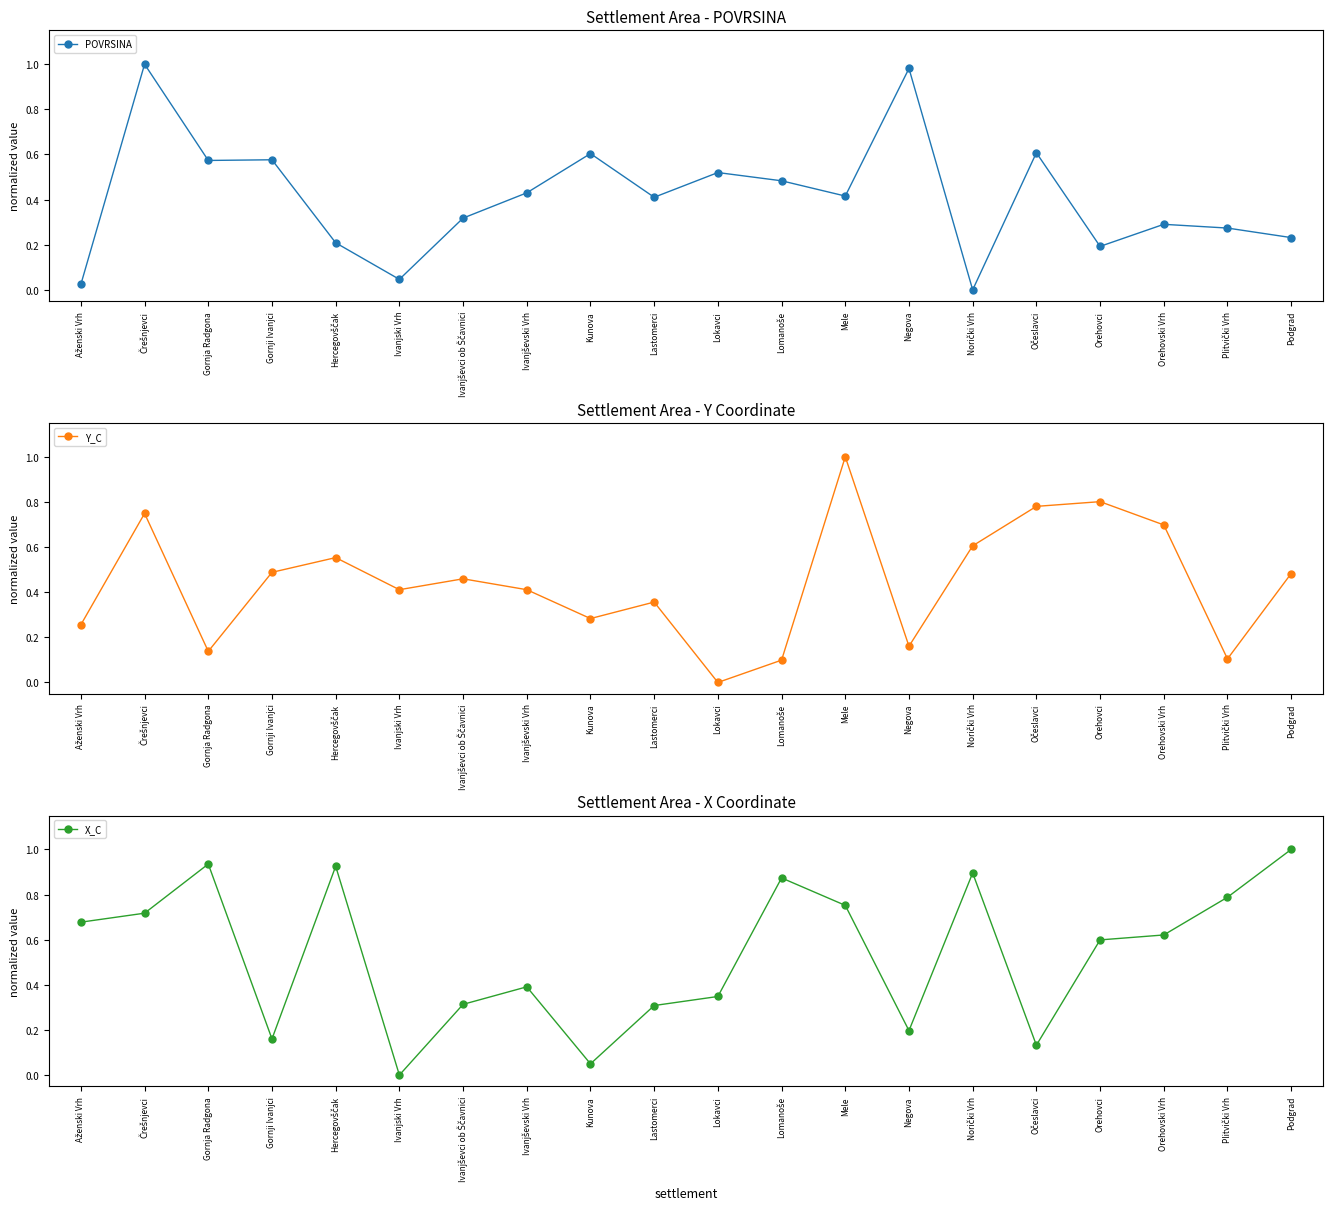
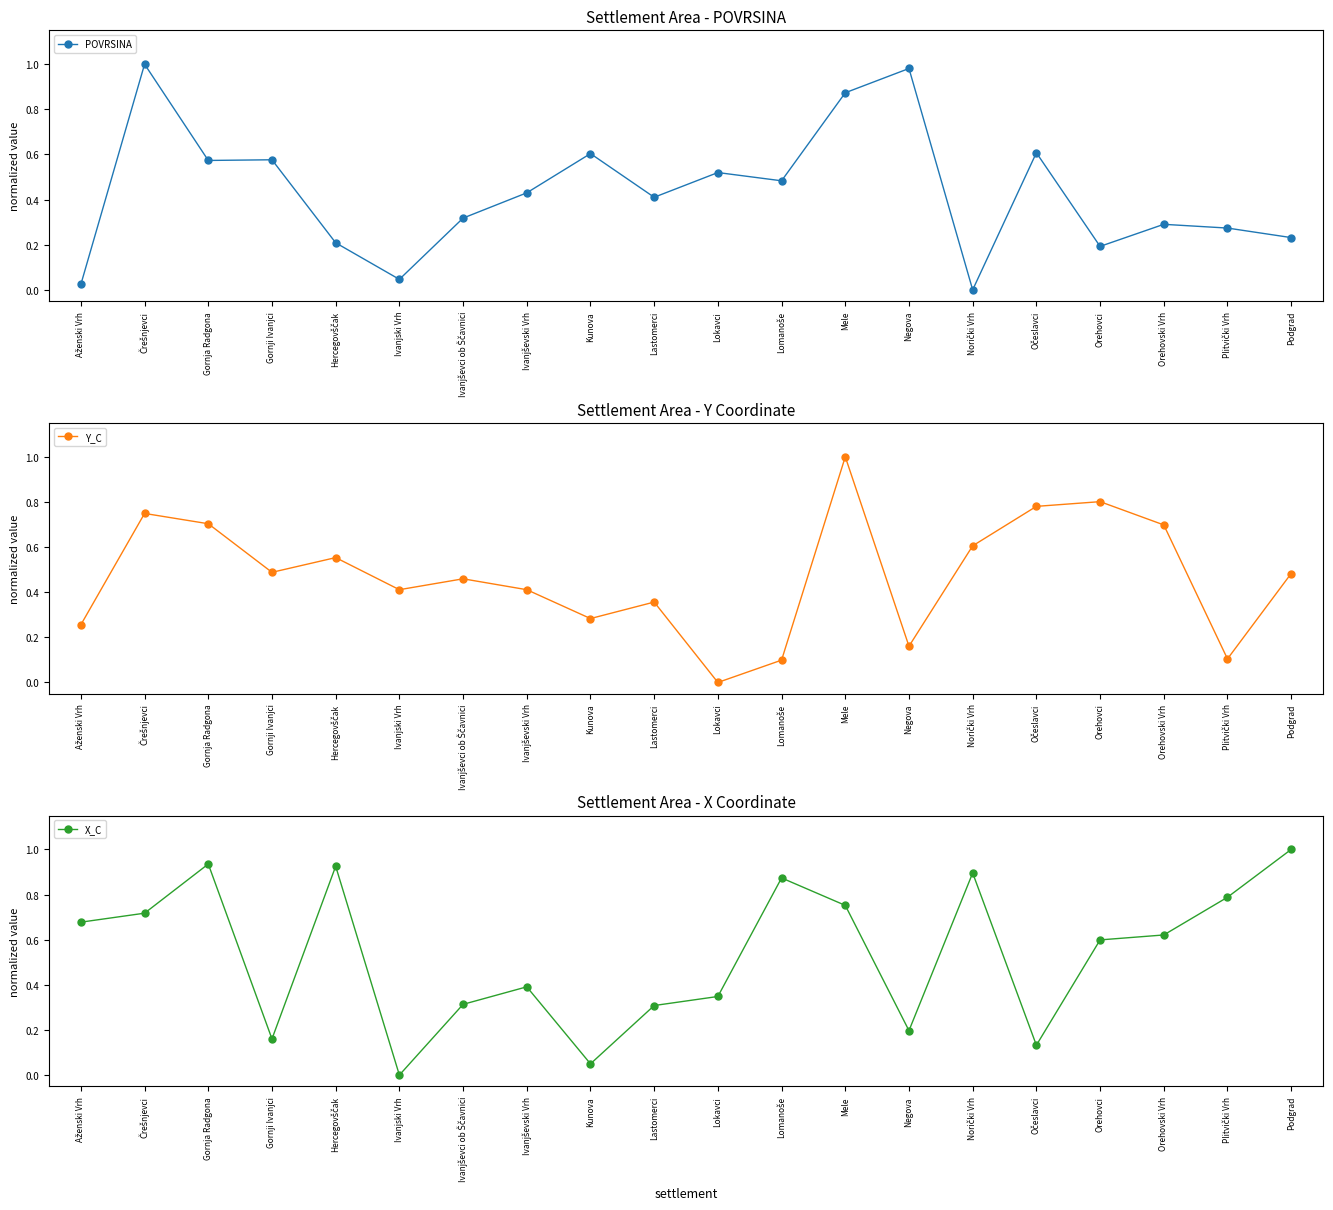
  {
    "Settlement Area - POVRSINA": {
      "Aženski Vrh": 0.02,
      "Črešnjevci": 1.00,
      "Gornja Radgona": 0.57,
      "Gornji Ivanjci": 0.58,
      "Hercegovščak": 0.21,
      "Ivanjski Vrh": 0.05,
      "Ivanjševci ob Ščavnici": 0.32,
      "Ivanjševski Vrh": 0.43,
      "Kunova": 0.60,
      "Lastomerci": 0.41,
      "Lokavci": 0.52,
      "Lomanoše": 0.48,
-     "Mele": 0.42,
+     "Mele": 0.87,
      "Negova": 0.98,
      "Norički Vrh": 0.00,
      "Očeslavci": 0.61,
      "Orehovci": 0.19,
      "Orehovski Vrh": 0.29,
      "Plitvički Vrh": 0.27,
      "Podgrad": 0.23
    },
    "Settlement Area - Y Coordinate": {
      "Aženski Vrh": 0.26,
      "Črešnjevci": 0.75,
-     "Gornja Radgona": 0.14,
+     "Gornja Radgona": 0.70,
      "Gornji Ivanjci": 0.49,
      "Hercegovščak": 0.55,
      "Ivanjski Vrh": 0.41,
      "Ivanjševci ob Ščavnici": 0.46,
      "Ivanjševski Vrh": 0.41,
      "Kunova": 0.28,
      "Lastomerci": 0.36,
      "Lokavci": 0.00,
      "Lomanoše": 0.10,
      "Mele": 1.00,
      "Negova": 0.16,
      "Norički Vrh": 0.61,
      "Očeslavci": 0.78,
      "Orehovci": 0.80,
      "Orehovski Vrh": 0.70,
      "Plitvički Vrh": 0.10,
      "Podgrad": 0.48
    },
    "Settlement Area - X Coordinate": {
      "Aženski Vrh": 0.68,
      "Črešnjevci": 0.72,
      "Gornja Radgona": 0.94,
      "Gornji Ivanjci": 0.16,
      "Hercegovščak": 0.93,
      "Ivanjski Vrh": 0.00,
      "Ivanjševci ob Ščavnici": 0.31,
      "Ivanjševski Vrh": 0.39,
      "Kunova": 0.05,
      "Lastomerci": 0.31,
      "Lokavci": 0.35,
      "Lomanoše": 0.87,
      "Mele": 0.75,
      "Negova": 0.20,
      "Norički Vrh": 0.90,
      "Očeslavci": 0.13,
      "Orehovci": 0.60,
      "Orehovski Vrh": 0.62,
      "Plitvički Vrh": 0.79,
      "Podgrad": 1.00
    }
  }
